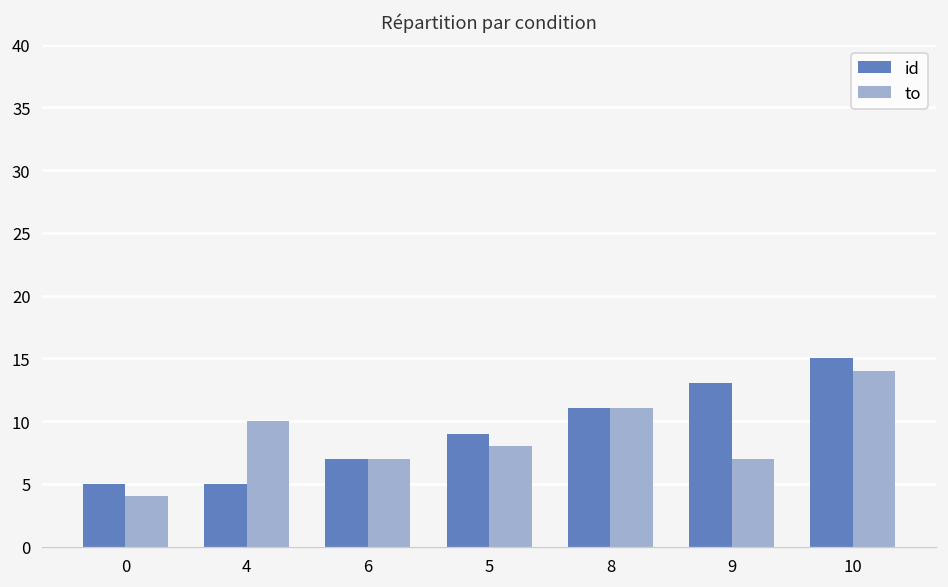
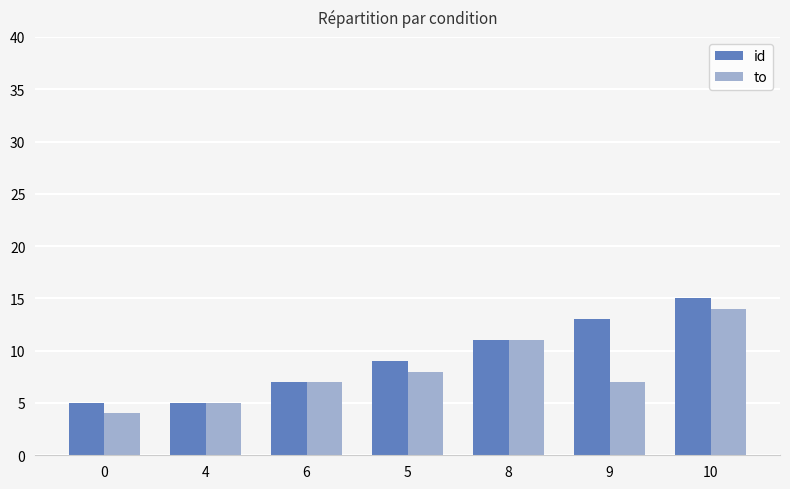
  {
    "id": {
      "0": 5,
      "4": 5,
      "6": 7,
      "5": 9,
      "8": 11,
      "9": 13,
      "10": 15
    },
    "to": {
      "0": 4,
-     "4": 10,
+     "4": 5,
      "6": 7,
      "5": 8,
      "8": 11,
      "9": 7,
      "10": 14
    }
  }
